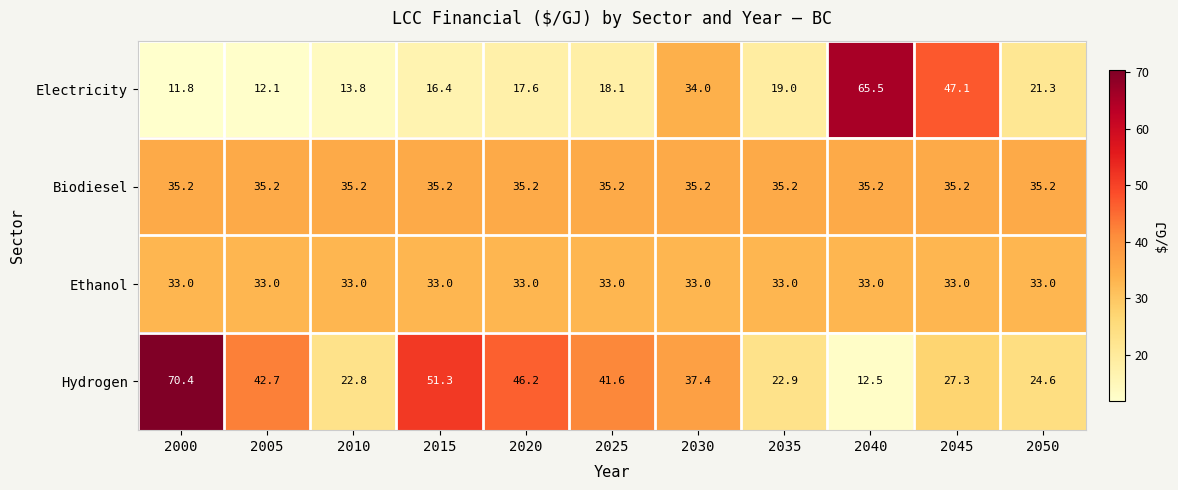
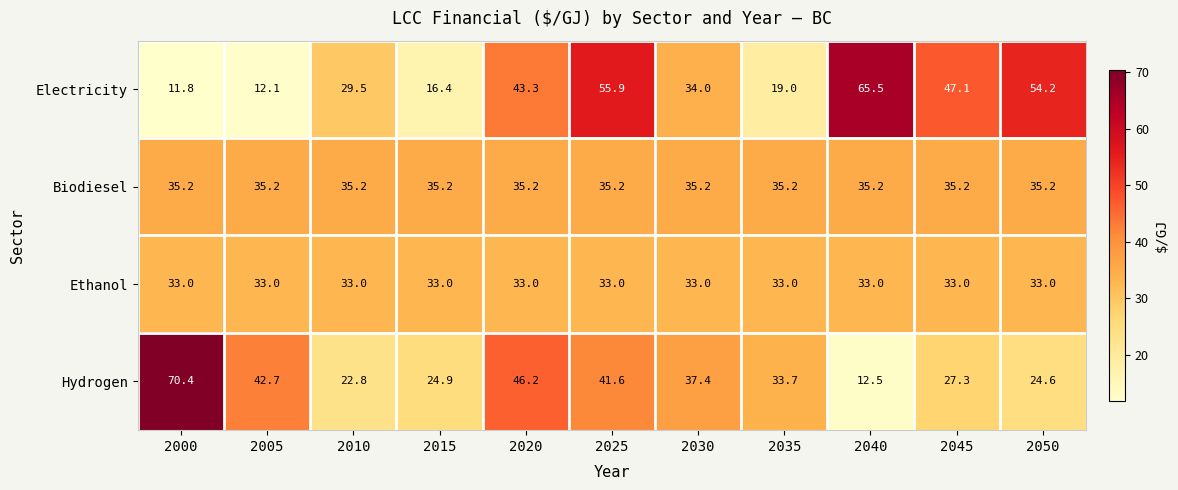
  {
    "Electricity": {
      "2000": 11.8,
      "2005": 12.1,
-     "2010": 13.8,
+     "2010": 29.5,
      "2015": 16.4,
-     "2020": 17.6,
-     "2025": 18.1,
+     "2020": 43.3,
+     "2025": 55.9,
      "2030": 34.0,
      "2035": 19.0,
      "2040": 65.5,
      "2045": 47.1,
-     "2050": 21.3
+     "2050": 54.2
    },
    "Biodiesel": {
      "2000": 35.2,
      "2005": 35.2,
      "2010": 35.2,
      "2015": 35.2,
      "2020": 35.2,
      "2025": 35.2,
      "2030": 35.2,
      "2035": 35.2,
      "2040": 35.2,
      "2045": 35.2,
      "2050": 35.2
    },
    "Ethanol": {
      "2000": 33.0,
      "2005": 33.0,
      "2010": 33.0,
      "2015": 33.0,
      "2020": 33.0,
      "2025": 33.0,
      "2030": 33.0,
      "2035": 33.0,
      "2040": 33.0,
      "2045": 33.0,
      "2050": 33.0
    },
    "Hydrogen": {
      "2000": 70.4,
      "2005": 42.7,
      "2010": 22.8,
-     "2015": 51.3,
+     "2015": 24.9,
      "2020": 46.2,
      "2025": 41.6,
      "2030": 37.4,
-     "2035": 22.9,
+     "2035": 33.7,
      "2040": 12.5,
      "2045": 27.3,
      "2050": 24.6
    }
  }
